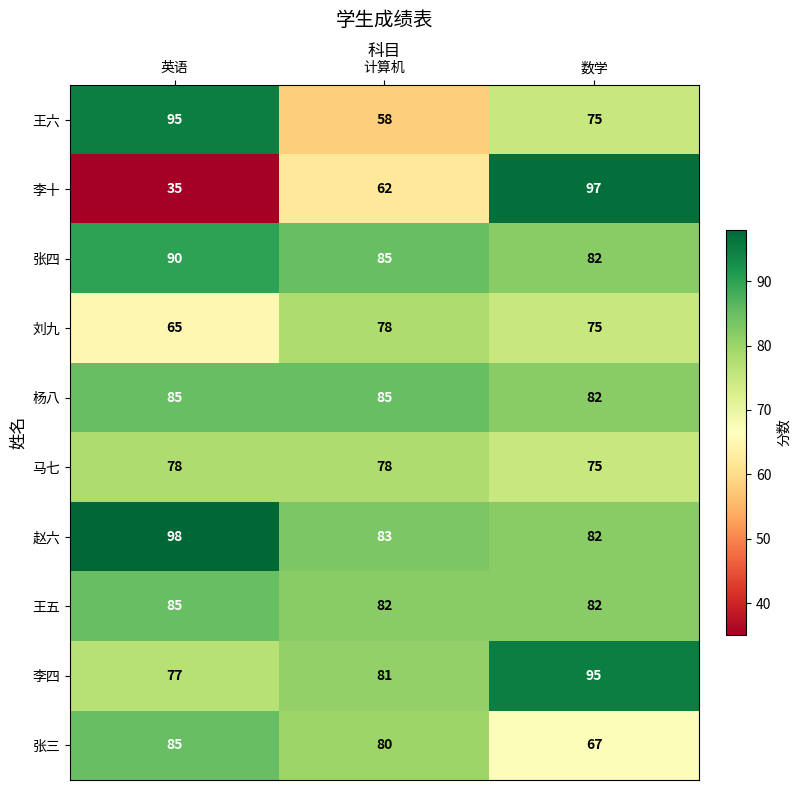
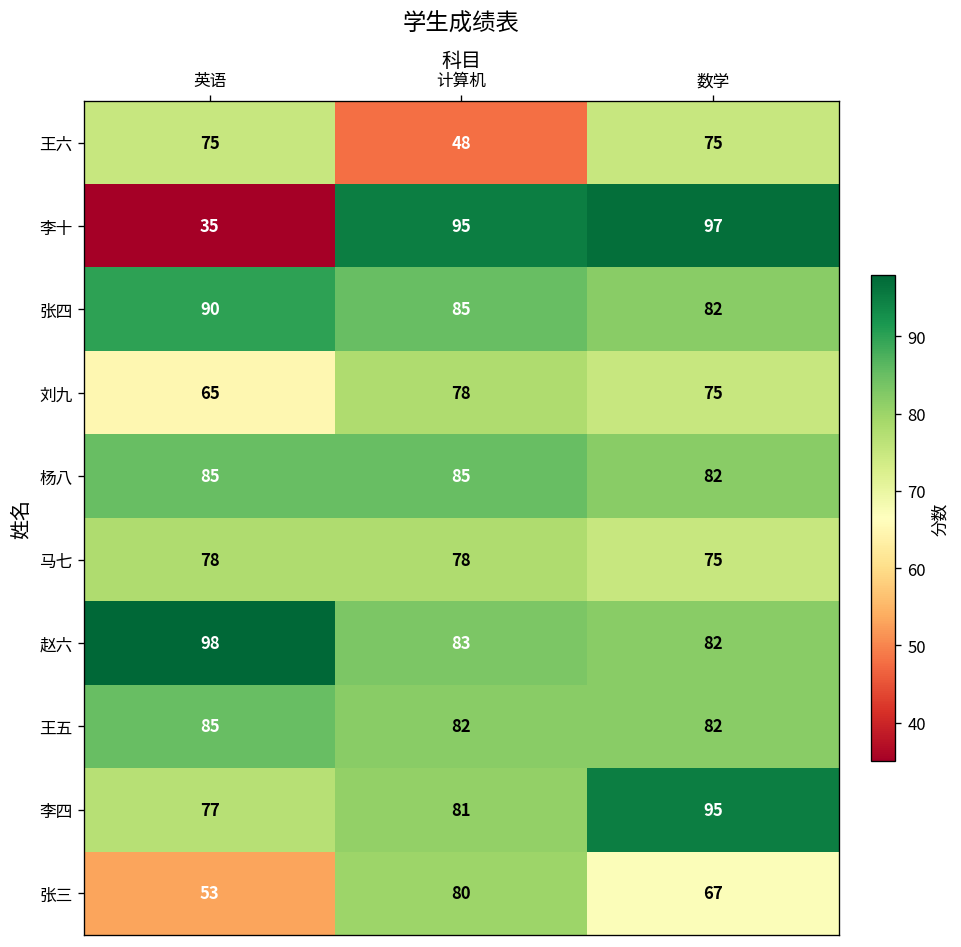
  {
    "王六": {
-     "英语": 95,
-     "计算机": 58,
+     "英语": 75,
+     "计算机": 48,
      "数学": 75
    },
    "李十": {
      "英语": 35,
-     "计算机": 62,
+     "计算机": 95,
      "数学": 97
    },
    "张四": {
      "英语": 90,
      "计算机": 85,
      "数学": 82
    },
    "刘九": {
      "英语": 65,
      "计算机": 78,
      "数学": 75
    },
    "杨八": {
      "英语": 85,
      "计算机": 85,
      "数学": 82
    },
    "马七": {
      "英语": 78,
      "计算机": 78,
      "数学": 75
    },
    "赵六": {
      "英语": 98,
      "计算机": 83,
      "数学": 82
    },
    "王五": {
      "英语": 85,
      "计算机": 82,
      "数学": 82
    },
    "李四": {
      "英语": 77,
      "计算机": 81,
      "数学": 95
    },
    "张三": {
-     "英语": 85,
+     "英语": 53,
      "计算机": 80,
      "数学": 67
    }
  }
